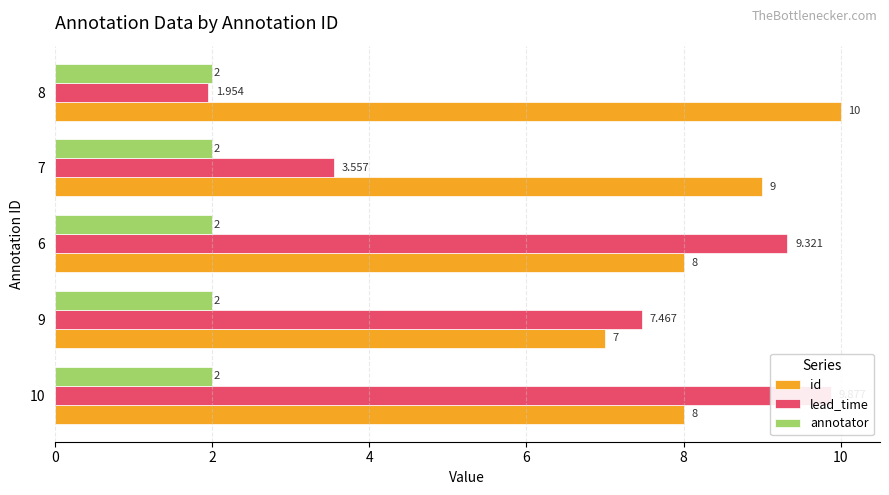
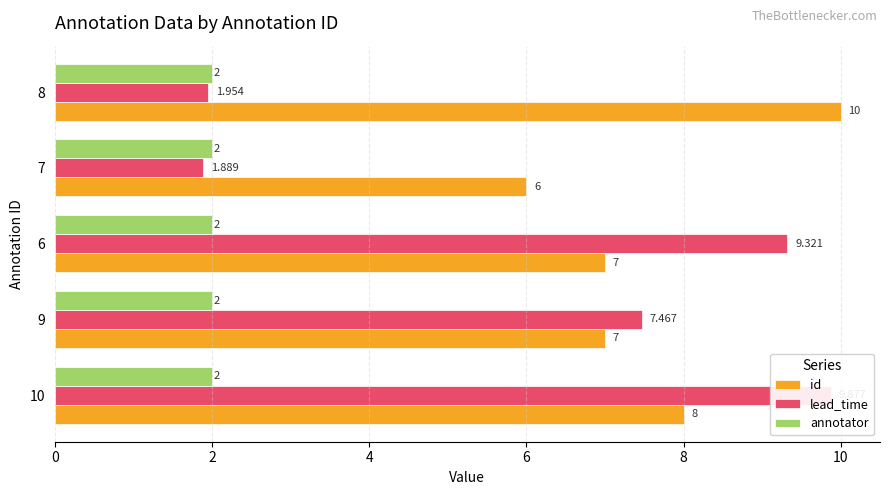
  {
    "id": {
      "8": 10,
-     "7": 9,
-     "6": 8,
+     "7": 6,
+     "6": 7,
      "9": 7,
      "10": 8
    },
    "lead_time": {
      "8": 1.954,
-     "7": 3.557,
+     "7": 1.889,
      "6": 9.321,
      "9": 7.467
    },
    "annotator": {
      "8": 2,
      "7": 2,
      "6": 2,
      "9": 2,
      "10": 2
    }
  }
